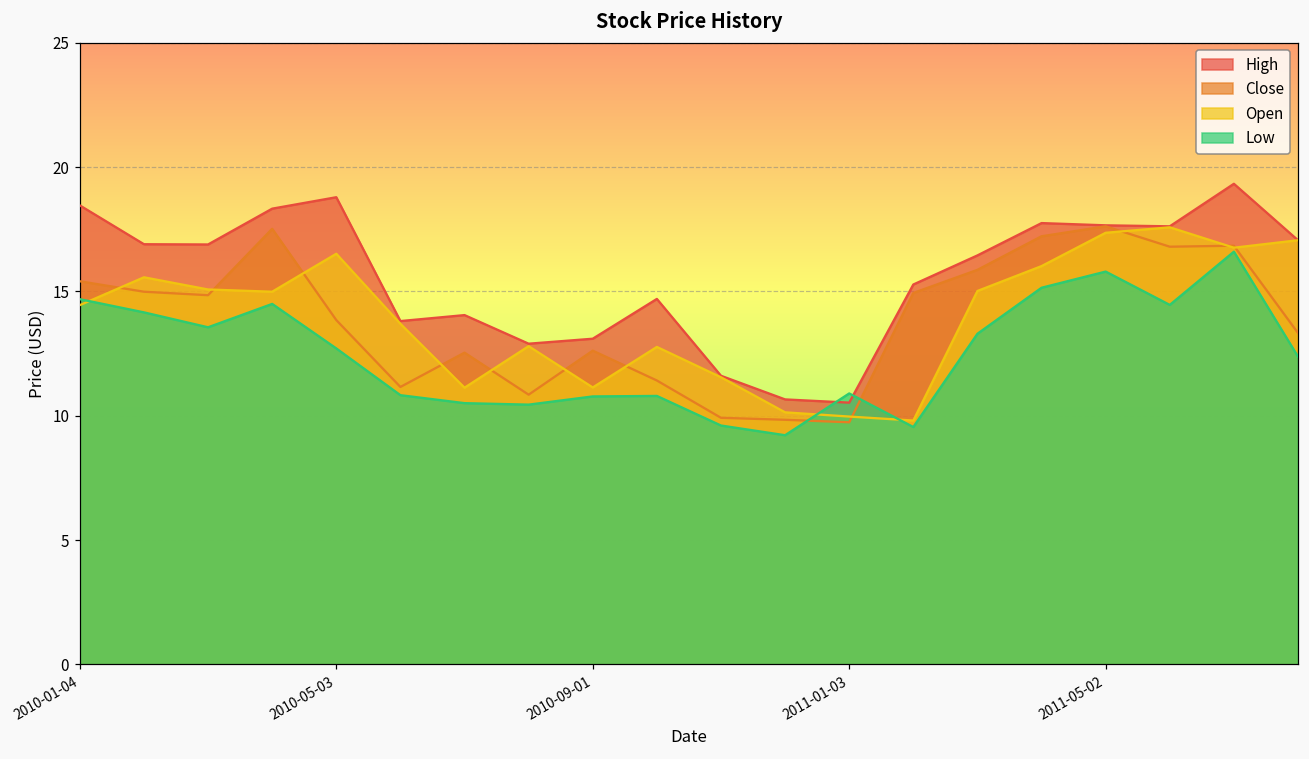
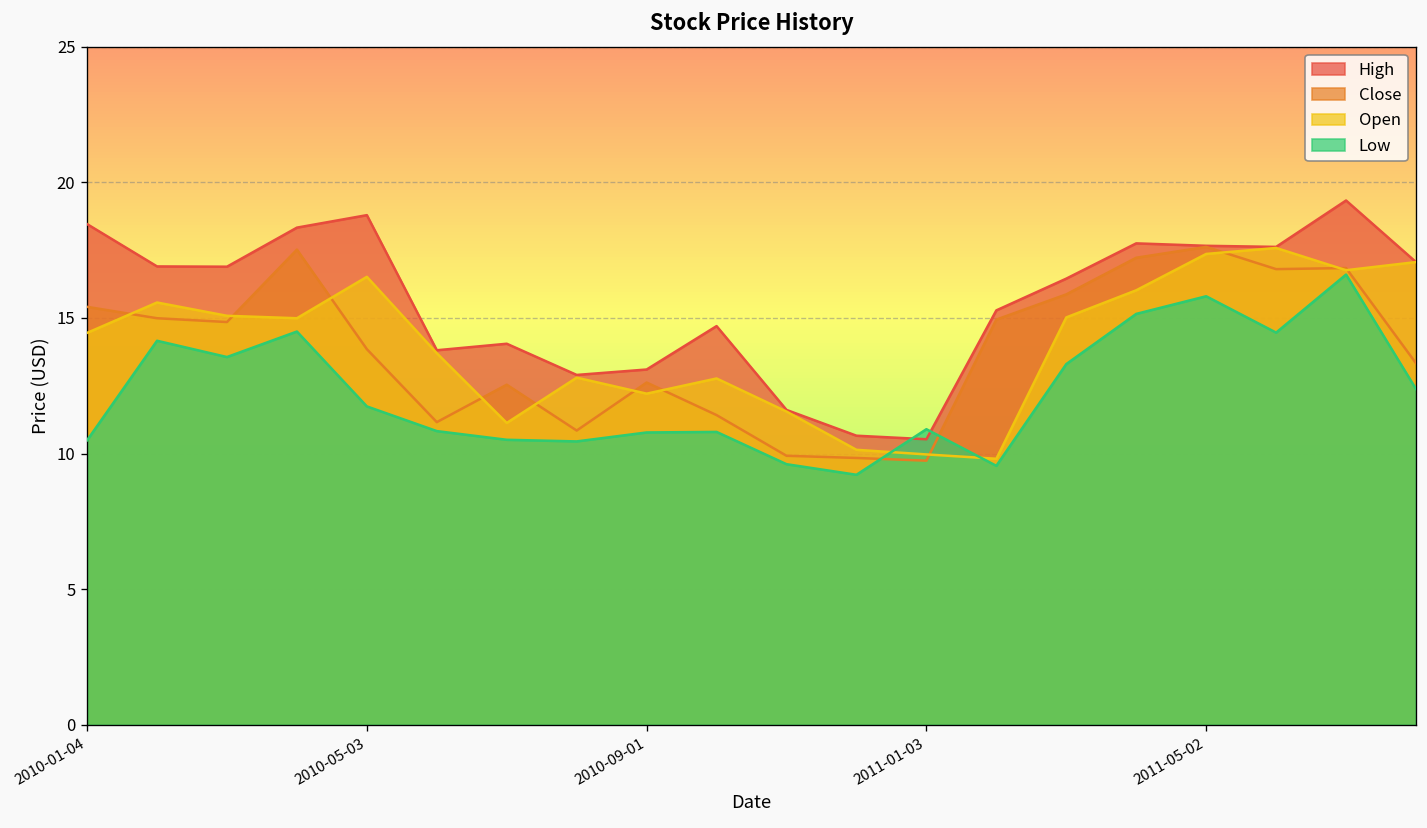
  {
    "Open": {
      "2010-01-04": 14.5,
      "2010-05-03": 16.5,
-     "2010-09-01": 11.1,
+     "2010-09-01": 12.2,
      "2011-01-03": 10.0,
      "2011-05-02": 17.4
    },
    "Low": {
-     "2010-01-04": 14.7,
-     "2010-05-03": 12.7,
+     "2010-01-04": 10.5,
+     "2010-05-03": 11.7,
      "2010-09-01": 10.8,
      "2011-01-03": 10.9,
      "2011-05-02": 15.8
    }
  }
